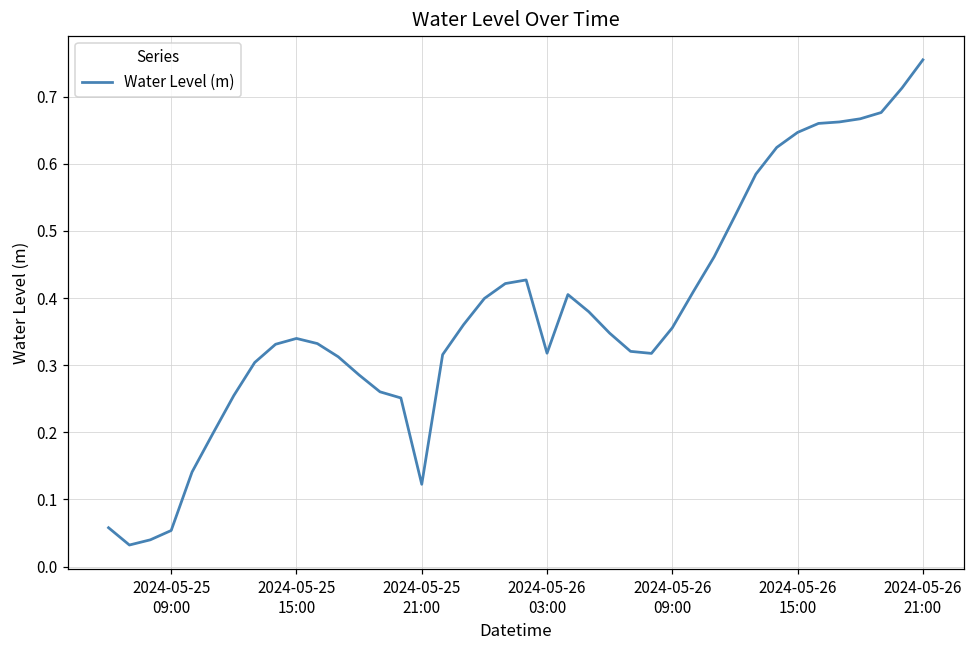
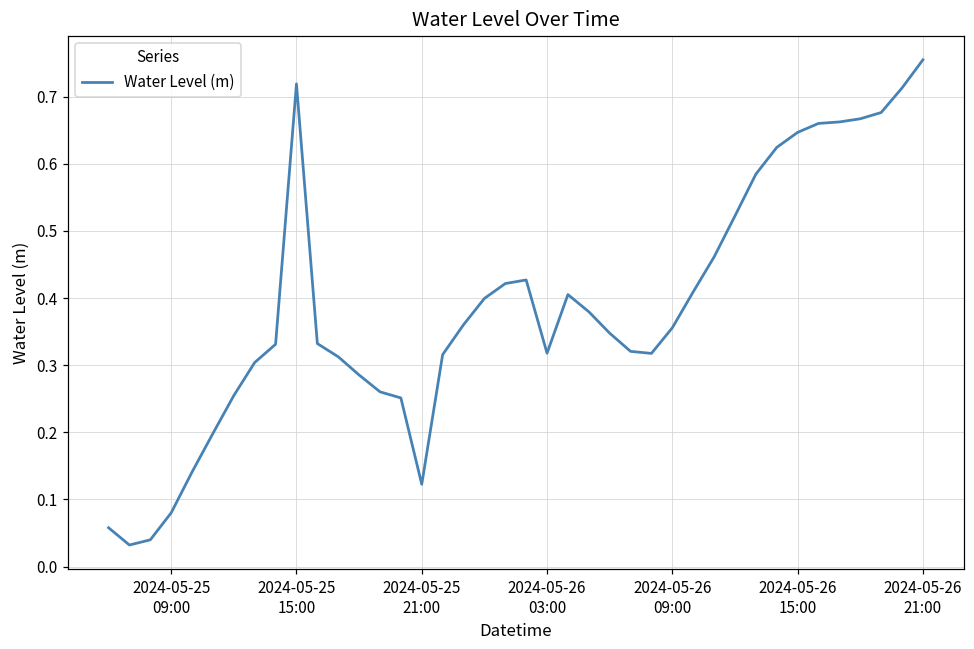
  {
-   "2024-05-25 09:00": 0.05,
-   "2024-05-25 15:00": 0.34,
+   "2024-05-25 09:00": 0.08,
+   "2024-05-25 15:00": 0.72,
    "2024-05-25 21:00": 0.12,
    "2024-05-26 03:00": 0.32,
    "2024-05-26 09:00": 0.36,
    "2024-05-26 15:00": 0.65,
    "2024-05-26 21:00": 0.75
  }
